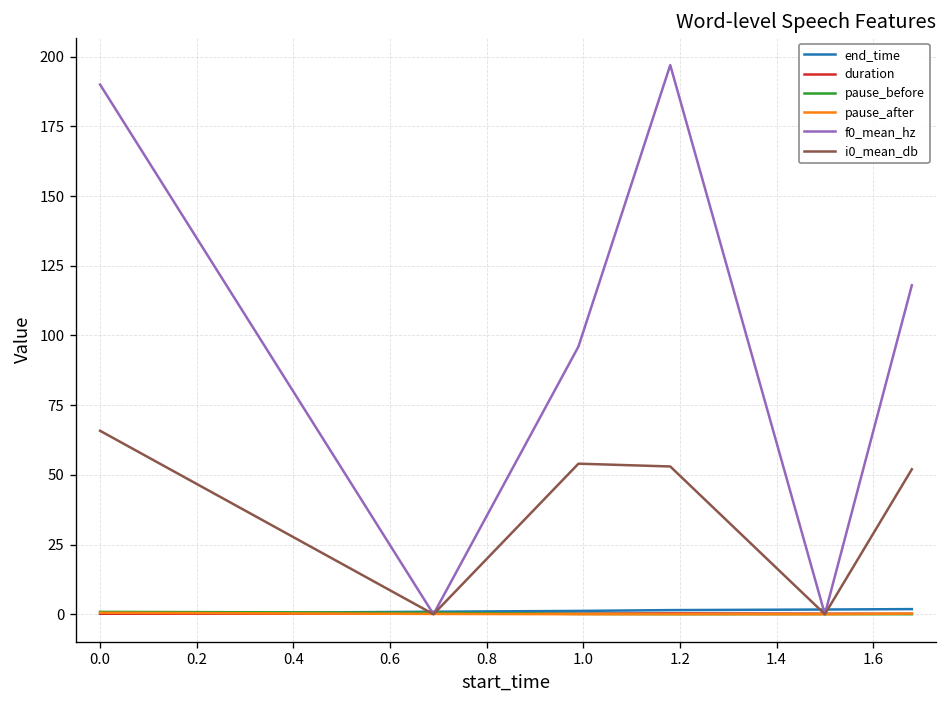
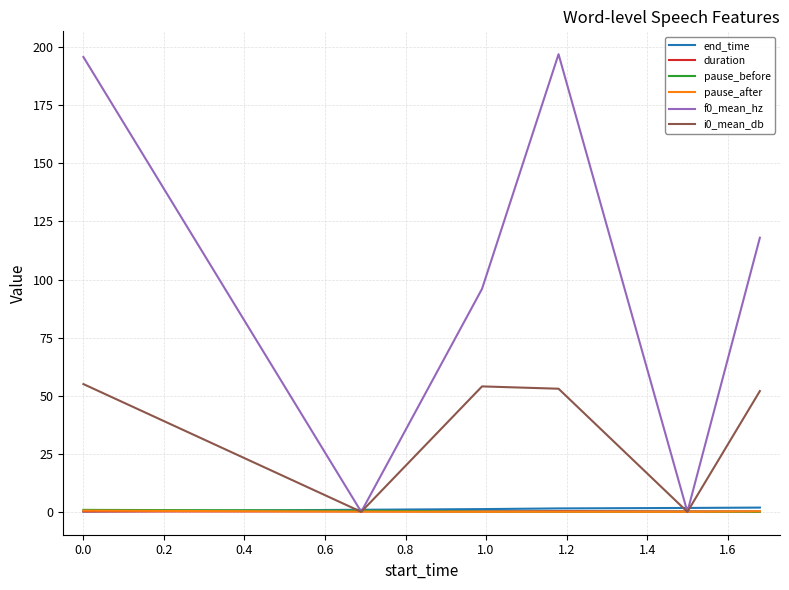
  {
    "f0_mean_hz": {
-     "0.0": 190
+     "0.0": 196
    },
    "i0_mean_db": {
-     "0.0": 66
+     "0.0": 55
    }
  }
